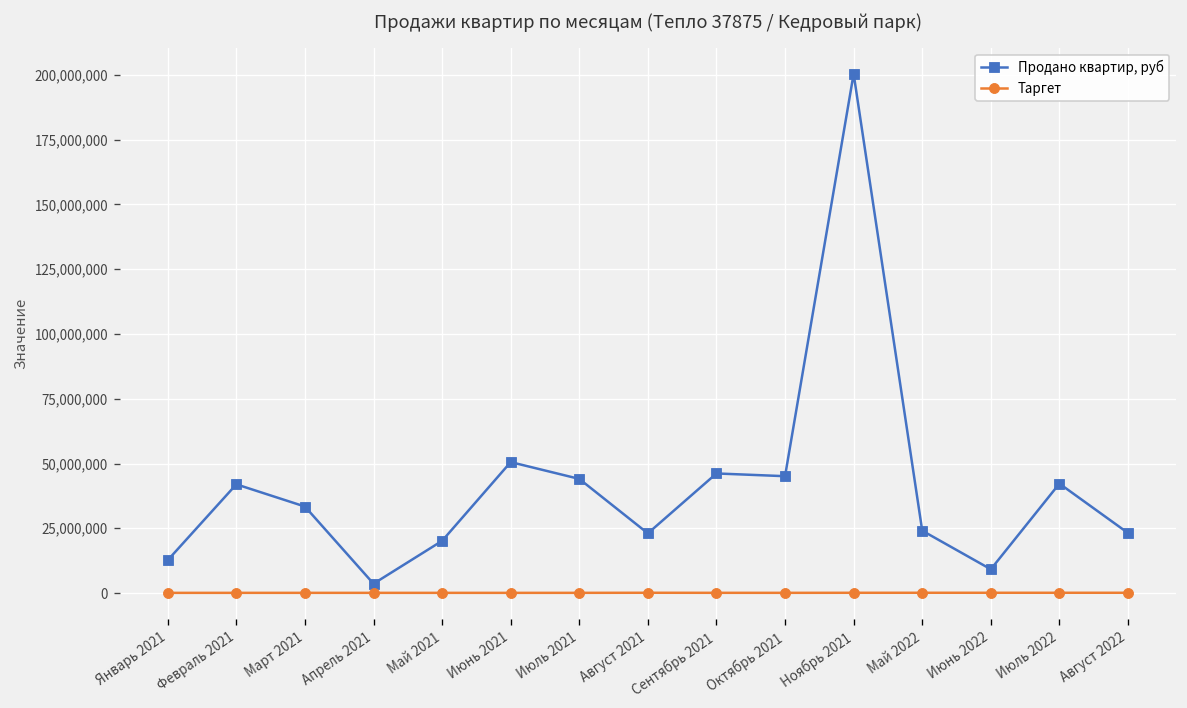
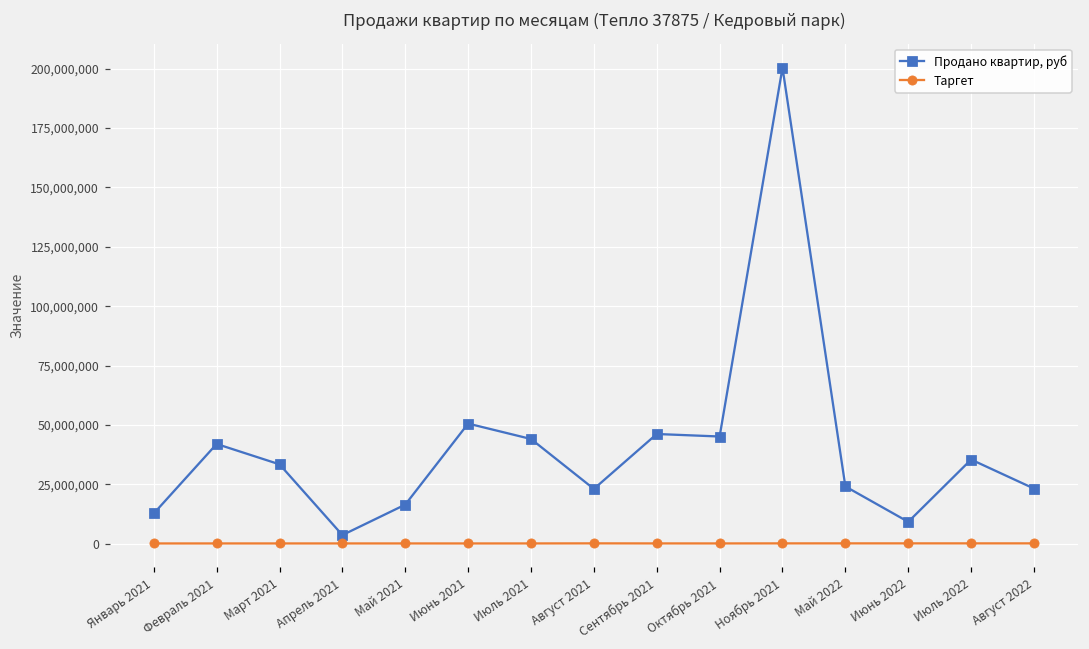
  {
    "Продано квартир, руб": {
      "Январь 2021": "13,000,000",
      "Февраль 2021": "42,000,000",
      "Март 2021": "33,000,000",
      "Апрель 2021": "4,000,000",
-     "Май 2021": "20,000,000",
+     "Май 2021": "16,000,000",
      "Июнь 2021": "51,000,000",
      "Июль 2021": "44,000,000",
      "Август 2021": "23,000,000",
      "Сентябрь 2021": "46,000,000",
      "Октябрь 2021": "45,000,000",
      "Ноябрь 2021": "200,000,000",
      "Май 2022": "24,000,000",
      "Июнь 2022": "9,000,000",
-     "Июль 2022": "42,000,000",
+     "Июль 2022": "35,000,000",
      "Август 2022": "23,000,000"
    },
    "Таргет": {
      "Январь 2021": "0",
      "Февраль 2021": "0",
      "Март 2021": "0",
      "Апрель 2021": "0",
      "Май 2021": "0",
      "Июнь 2021": "0",
      "Июль 2021": "0",
      "Август 2021": "0",
      "Сентябрь 2021": "0",
      "Октябрь 2021": "0",
      "Ноябрь 2021": "0",
      "Май 2022": "0",
      "Июнь 2022": "0",
      "Июль 2022": "0",
      "Август 2022": "0"
    }
  }
